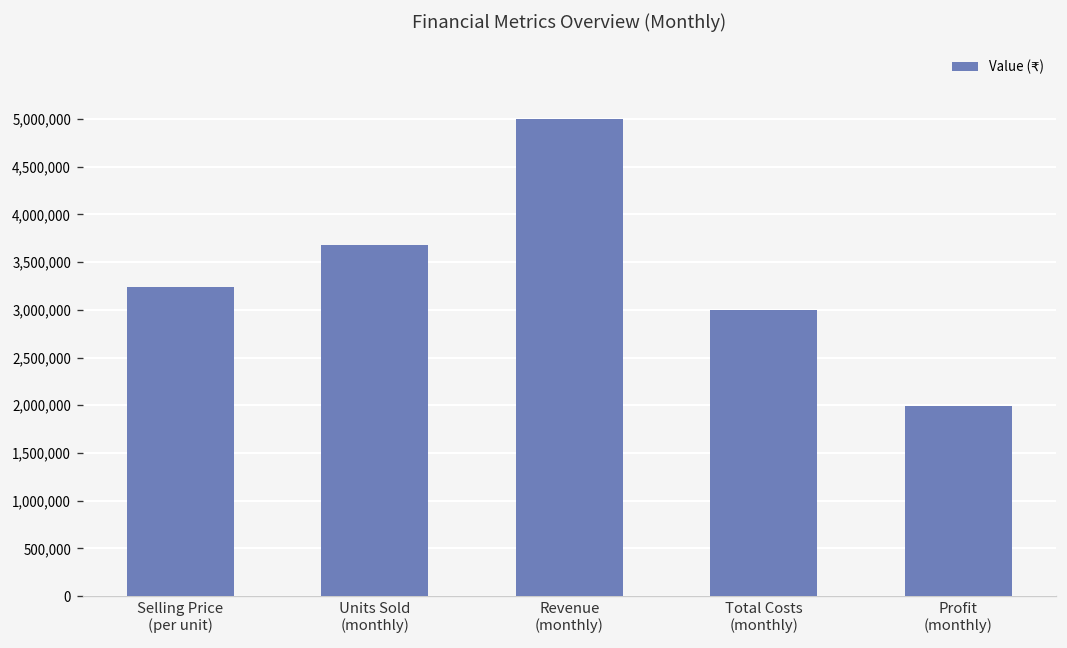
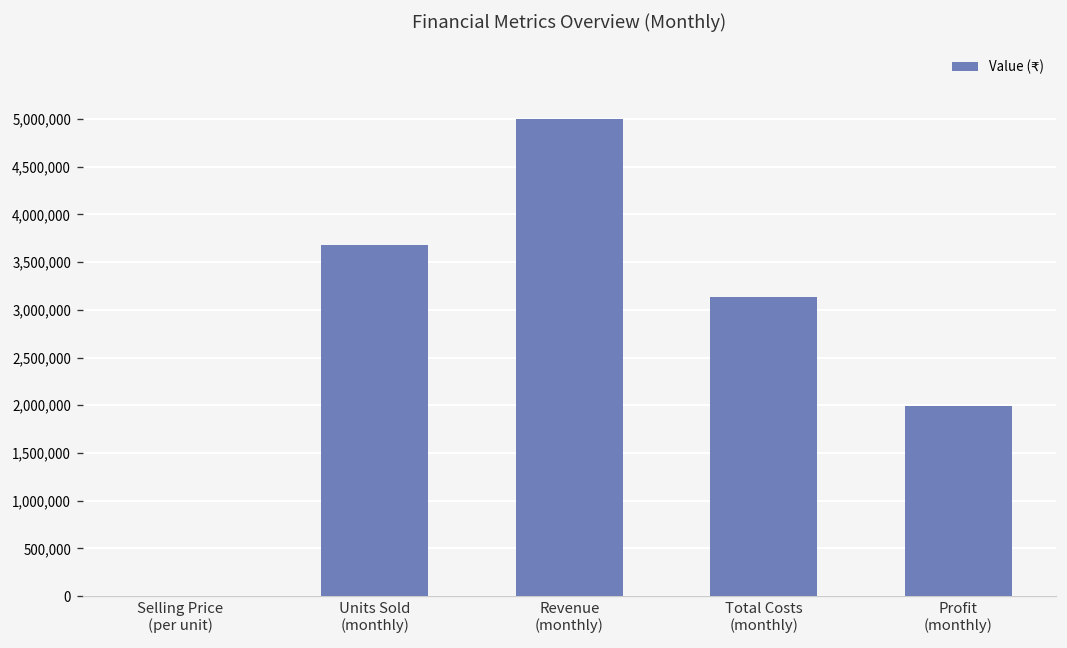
  {
-   "Selling Price (per unit)": "3,200,000",
+   "Selling Price (per unit)": "0",
    "Units Sold (monthly)": "3,700,000",
    "Revenue (monthly)": "5,000,000",
-   "Total Costs (monthly)": "3,000,000",
+   "Total Costs (monthly)": "3,100,000",
    "Profit (monthly)": "2,000,000"
  }
